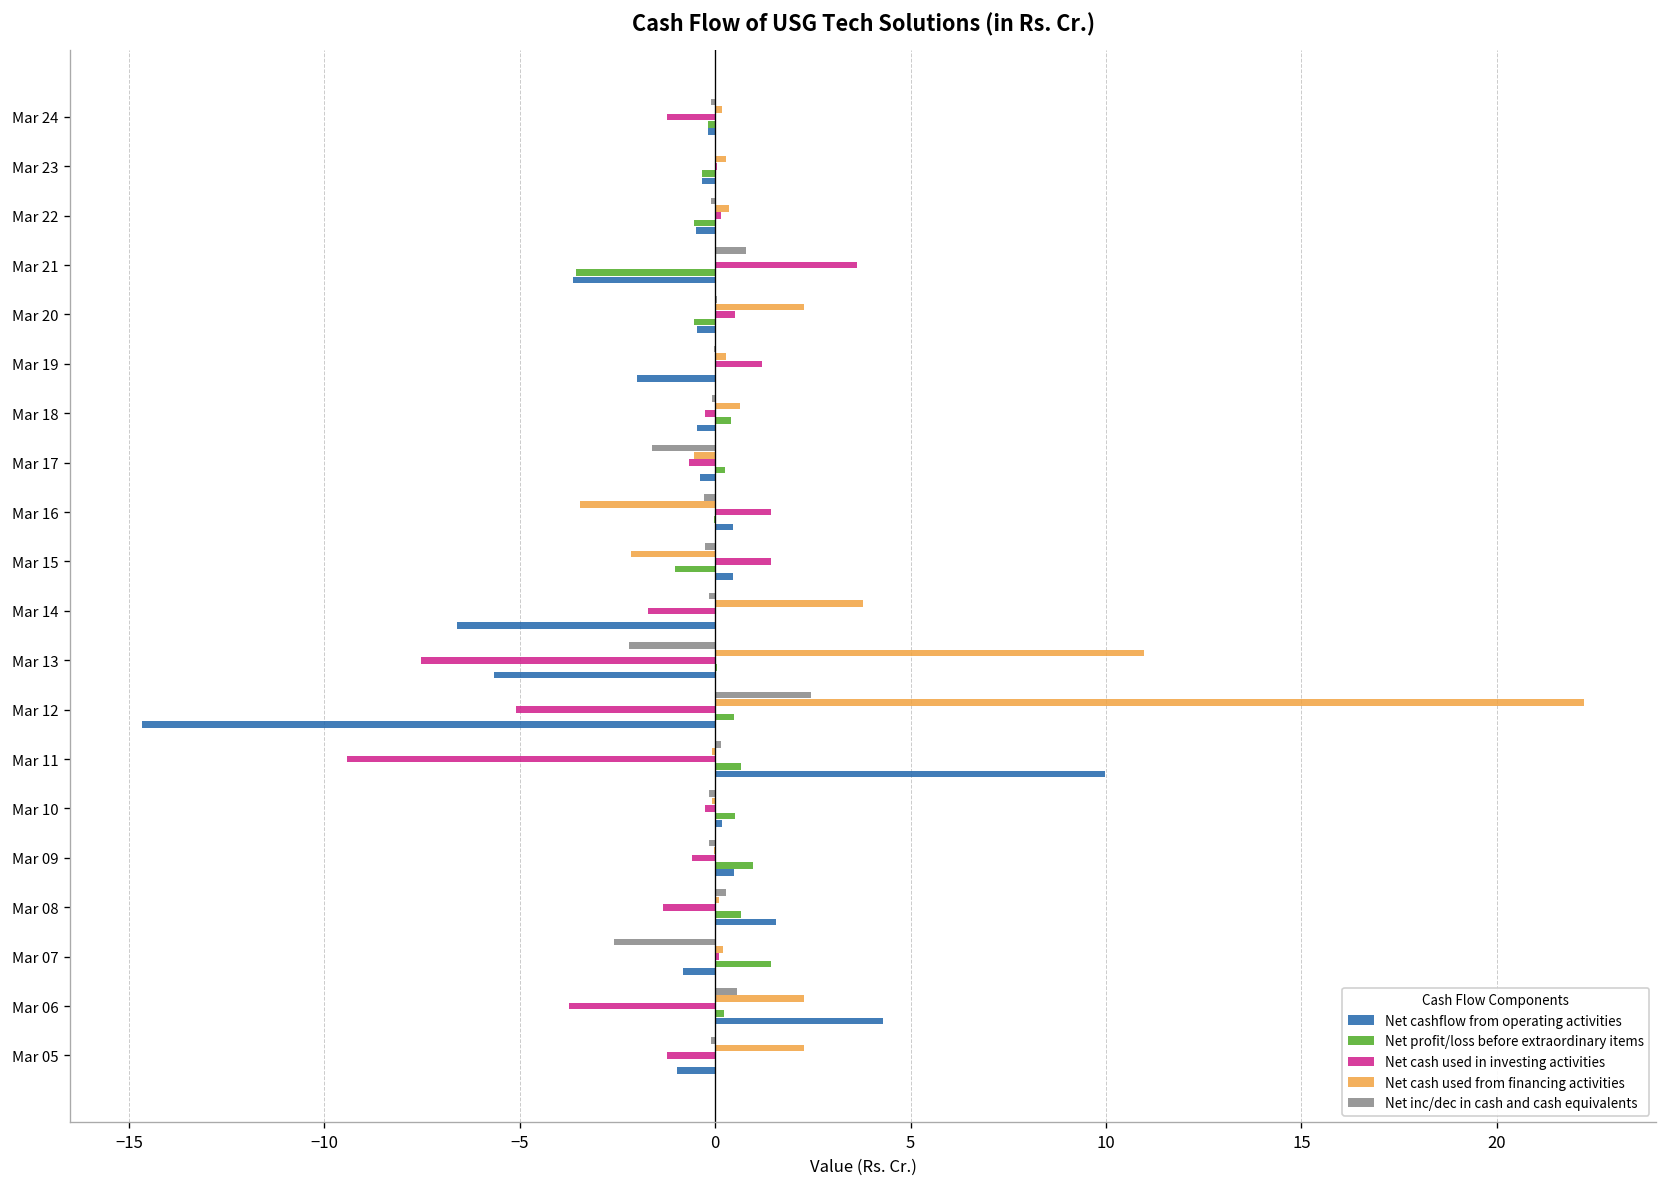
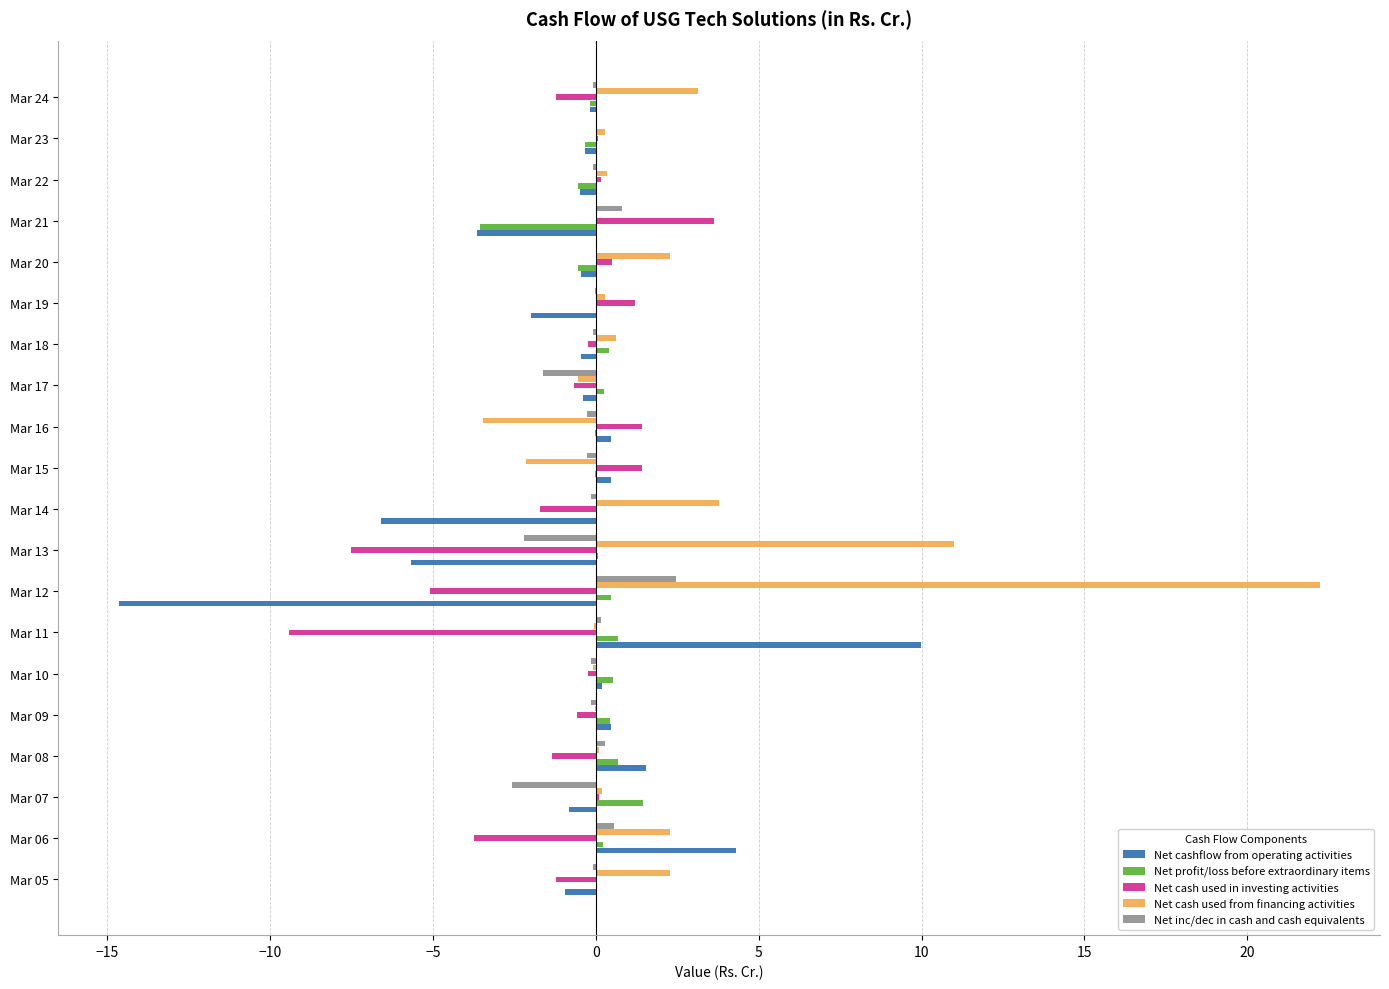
  {
    "Net cashflow from operating activities": {
      "Mar 24": -0.2,
      "Mar 23": -0.3,
      "Mar 22": -0.5,
      "Mar 21": -3.7,
      "Mar 20": -0.5,
      "Mar 19": -2.0,
      "Mar 18": -0.5,
      "Mar 17": -0.4,
      "Mar 16": 0.5,
      "Mar 15": 0.5,
      "Mar 14": -6.6,
      "Mar 13": -5.7,
      "Mar 12": -14.7,
      "Mar 11": 10.0,
      "Mar 10": 0.2,
      "Mar 09": 0.5,
      "Mar 08": 1.6,
      "Mar 07": -0.8,
      "Mar 06": 4.3,
      "Mar 05": -1.0
    },
    "Net profit/loss before extraordinary items": {
      "Mar 24": -0.2,
      "Mar 23": -0.3,
      "Mar 22": -0.6,
      "Mar 21": -3.6,
      "Mar 20": -0.6,
      "Mar 18": 0.4,
      "Mar 17": 0.3,
-     "Mar 15": -1.0,
+     "Mar 15": 0.0,
      "Mar 12": 0.5,
      "Mar 11": 0.7,
      "Mar 10": 0.5,
-     "Mar 09": 1.0,
+     "Mar 09": 0.4,
      "Mar 08": 0.7,
      "Mar 07": 1.4,
      "Mar 06": 0.2
    },
    "Net cash used in investing activities": {
      "Mar 24": -1.2,
      "Mar 22": 0.2,
      "Mar 21": 3.6,
      "Mar 20": 0.5,
      "Mar 19": 1.2,
      "Mar 18": -0.3,
      "Mar 17": -0.7,
      "Mar 16": 1.4,
      "Mar 15": 1.4,
      "Mar 14": -1.7,
      "Mar 13": -7.5,
      "Mar 12": -5.1,
      "Mar 11": -9.4,
      "Mar 10": -0.3,
      "Mar 09": -0.6,
      "Mar 08": -1.3,
      "Mar 07": 0.1,
      "Mar 06": -3.7,
      "Mar 05": -1.2
    },
    "Net cash used from financing activities": {
-     "Mar 24": 0.2,
+     "Mar 24": 3.1,
      "Mar 23": 0.3,
      "Mar 22": 0.4,
      "Mar 20": 2.3,
      "Mar 19": 0.3,
      "Mar 18": 0.6,
      "Mar 17": -0.6,
      "Mar 16": -3.5,
      "Mar 15": -2.2,
      "Mar 14": 3.8,
      "Mar 13": 11.0,
      "Mar 12": 22.2,
      "Mar 10": -0.1,
      "Mar 08": 0.1,
      "Mar 07": 0.2,
      "Mar 06": 2.3,
      "Mar 05": 2.3
    },
    "Net inc/dec in cash and cash equivalents": {
      "Mar 24": -0.1,
      "Mar 22": -0.1,
      "Mar 21": 0.8,
      "Mar 18": -0.1,
      "Mar 17": -1.6,
      "Mar 16": -0.3,
      "Mar 15": -0.3,
      "Mar 14": -0.2,
      "Mar 13": -2.2,
      "Mar 12": 2.5,
      "Mar 11": 0.2,
      "Mar 10": -0.2,
      "Mar 09": -0.2,
      "Mar 08": 0.3,
      "Mar 07": -2.6,
      "Mar 06": 0.6,
      "Mar 05": -0.1
    }
  }
